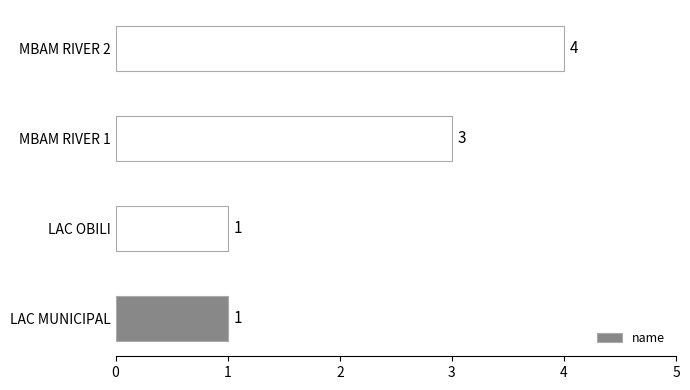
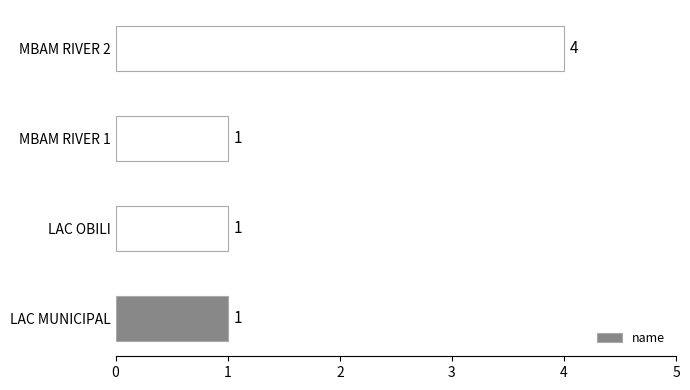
  {
    "MBAM RIVER 2": 4,
-   "MBAM RIVER 1": 3,
+   "MBAM RIVER 1": 1,
    "LAC OBILI": 1,
    "LAC MUNICIPAL": 1
  }
